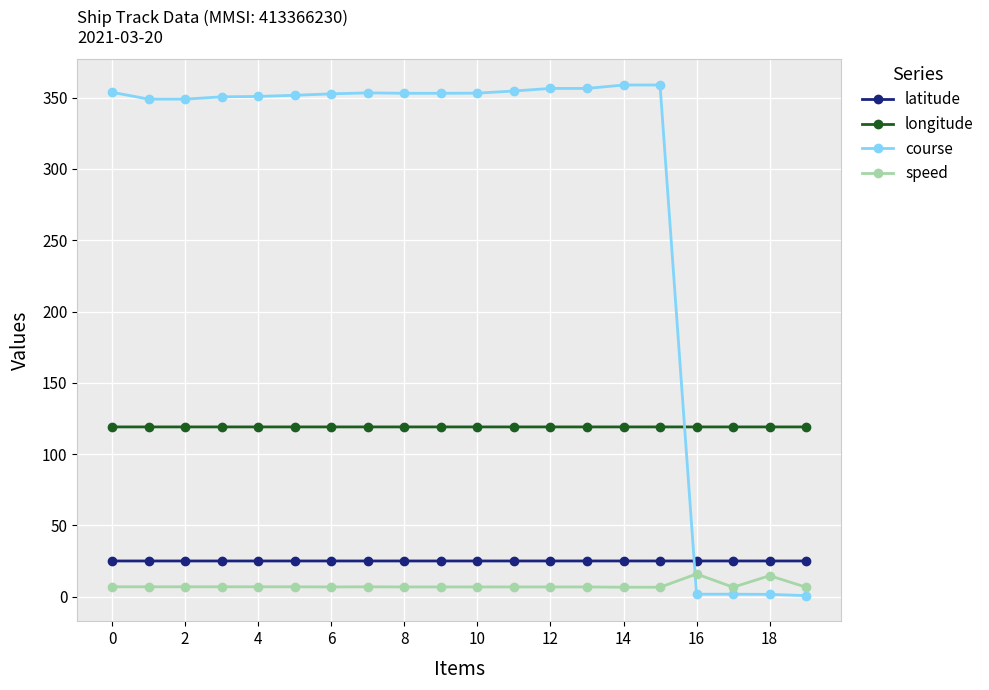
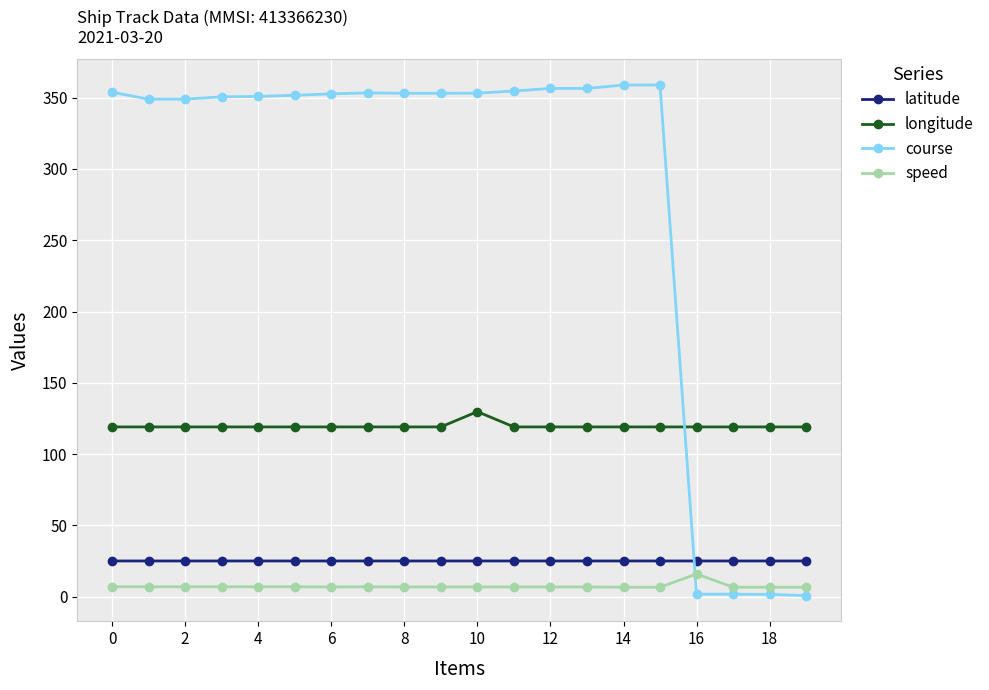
  {
    "latitude": {
      "0": 25,
      "2": 25,
      "4": 25,
      "6": 25,
      "8": 25,
      "10": 25,
      "12": 25,
      "14": 25,
      "16": 25,
      "18": 25
    },
    "longitude": {
      "0": 119,
      "2": 119,
      "4": 119,
      "6": 119,
      "8": 119,
-     "10": 119,
+     "10": 130,
      "12": 119,
      "14": 119,
      "16": 119,
      "18": 119
    },
    "course": {
      "0": 354,
      "2": 349,
      "4": 351,
      "6": 353,
      "8": 353,
      "10": 353,
      "12": 357,
      "14": 359,
      "16": 2,
      "18": 2
    },
    "speed": {
      "0": 7,
      "2": 7,
      "4": 7,
      "6": 7,
      "8": 7,
      "10": 7,
      "12": 7,
      "14": 7,
      "16": 16,
-     "18": 15
+     "18": 7
    }
  }
